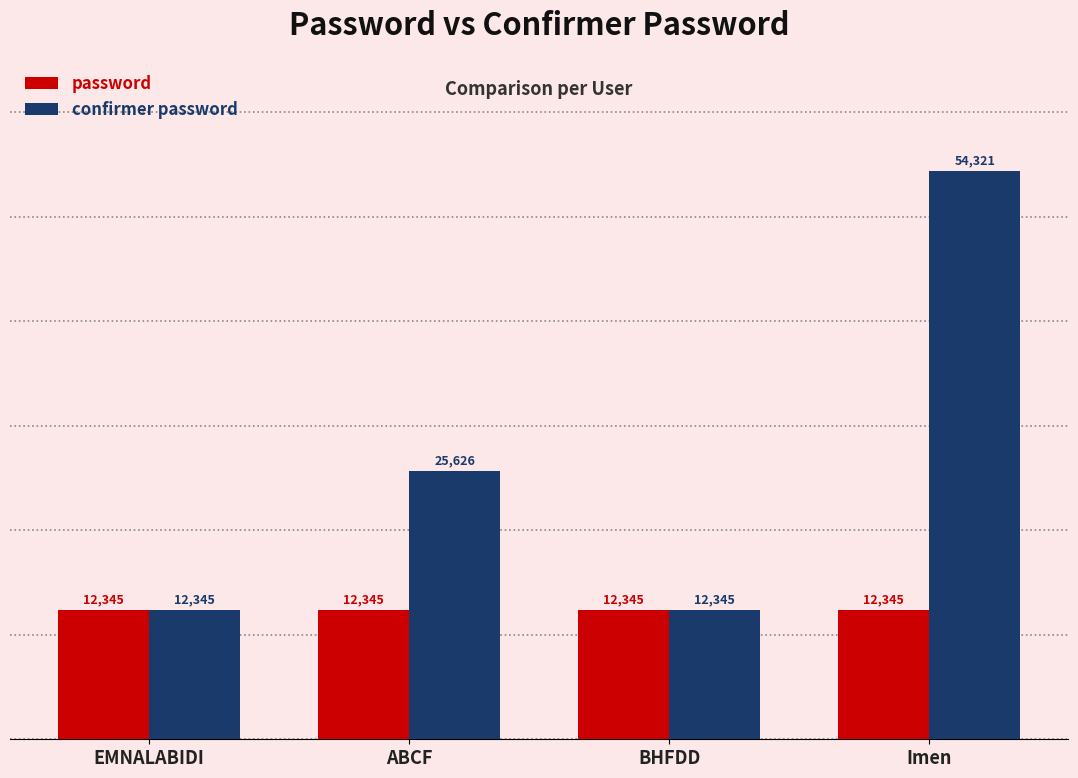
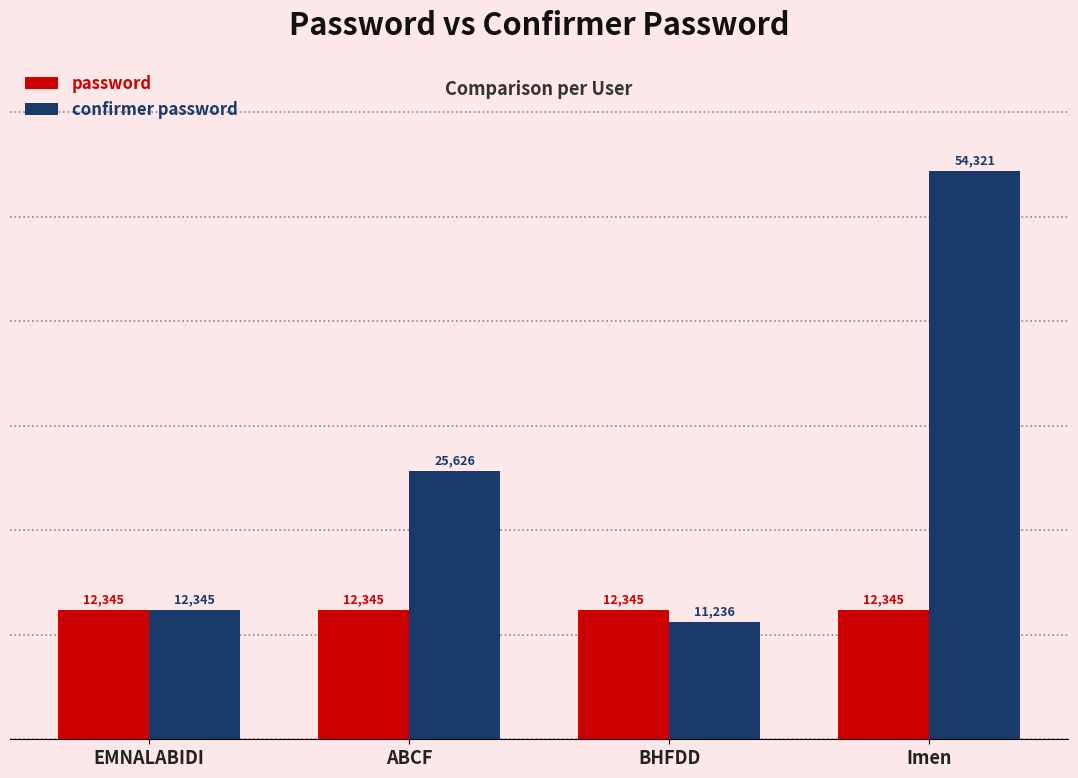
  {
    "password": {
      "EMNALABIDI": "12,345",
      "ABCF": "12,345",
      "BHFDD": "12,345",
      "Imen": "12,345"
    },
    "confirmer password": {
      "EMNALABIDI": "12,345",
      "ABCF": "25,626",
-     "BHFDD": "12,345",
+     "BHFDD": "11,236",
      "Imen": "54,321"
    }
  }
